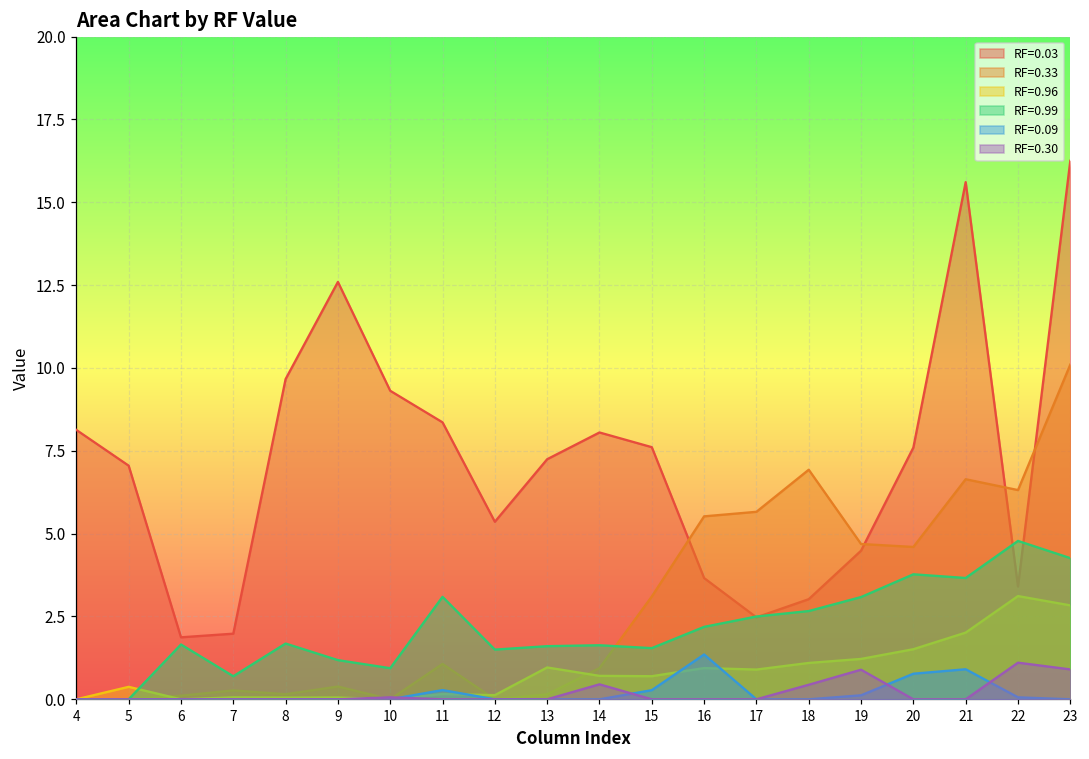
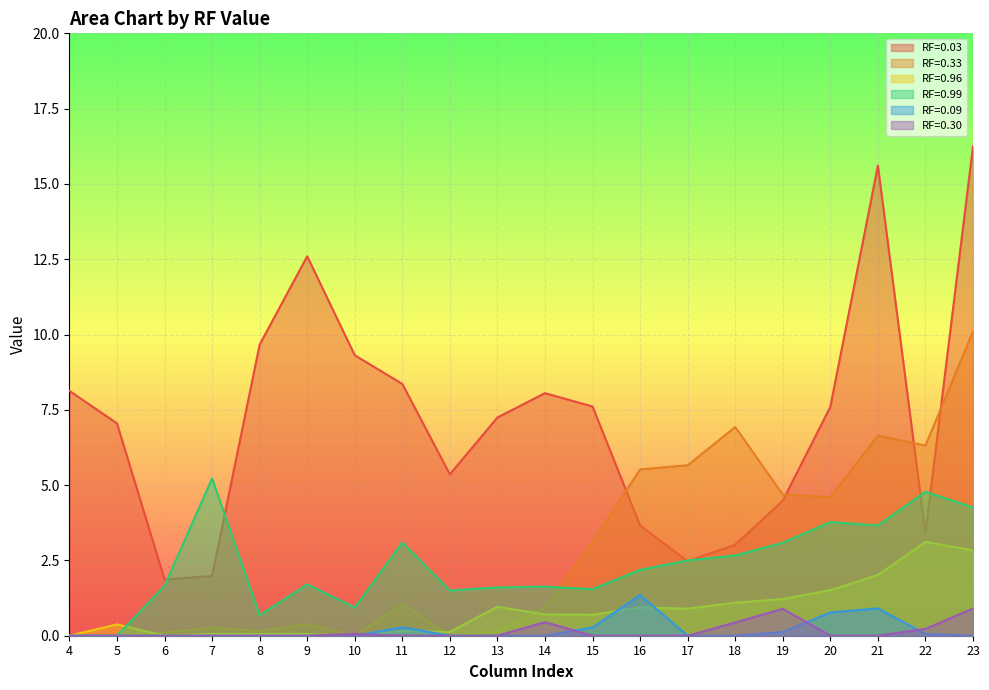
  {
    "RF=0.99": {
      "6": 1.7,
-     "7": 0.7,
-     "8": 1.7,
-     "9": 1.2,
+     "7": 5.2,
+     "8": 0.7,
+     "9": 1.7,
      "10": 0.9,
      "11": 3.1,
      "12": 1.5,
      "13": 1.6,
      "14": 1.6,
      "15": 1.5,
      "16": 2.2,
      "18": 2.7,
      "19": 3.1,
      "20": 3.8,
      "21": 3.7,
      "22": 4.8,
      "23": 4.3
    },
    "RF=0.09": {
      "11": 0.3,
      "14": 0.0,
      "15": 0.3,
      "16": 1.4,
      "18": 0.0,
      "19": 0.1,
      "20": 0.8,
      "21": 0.9,
      "22": 0.1,
      "23": 0.0
    },
    "RF=0.30": {
      "11": 0.0,
      "14": 0.5,
      "15": 0.0,
      "16": 0.0,
      "18": 0.4,
      "19": 0.9,
      "20": 0.0,
      "21": 0.0,
-     "22": 1.1,
+     "22": 0.2,
      "23": 0.9
    }
  }
